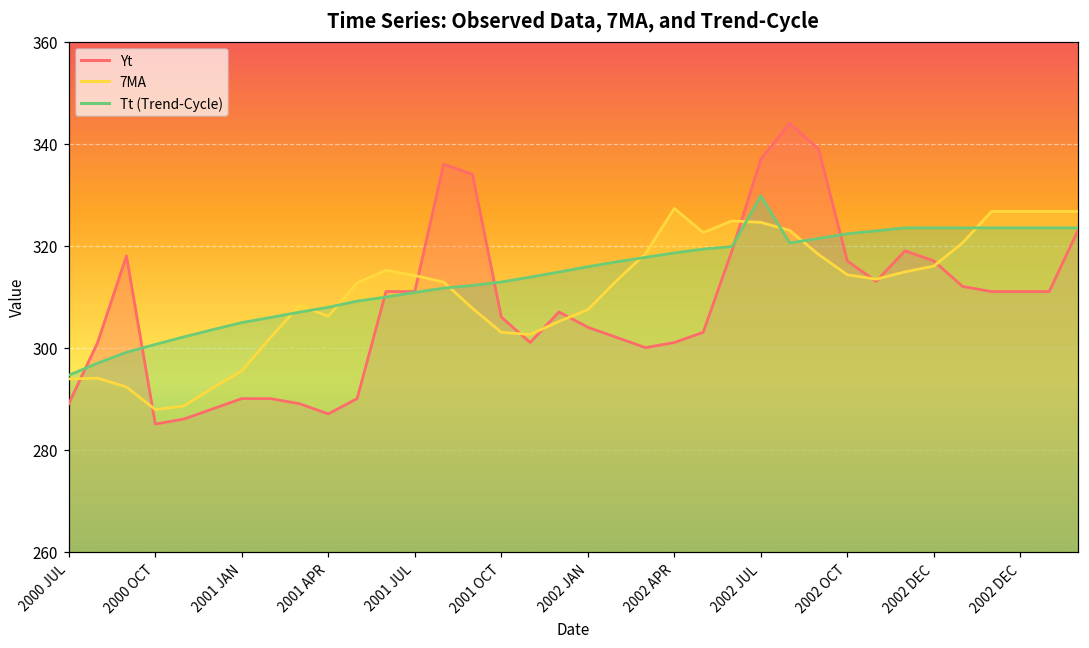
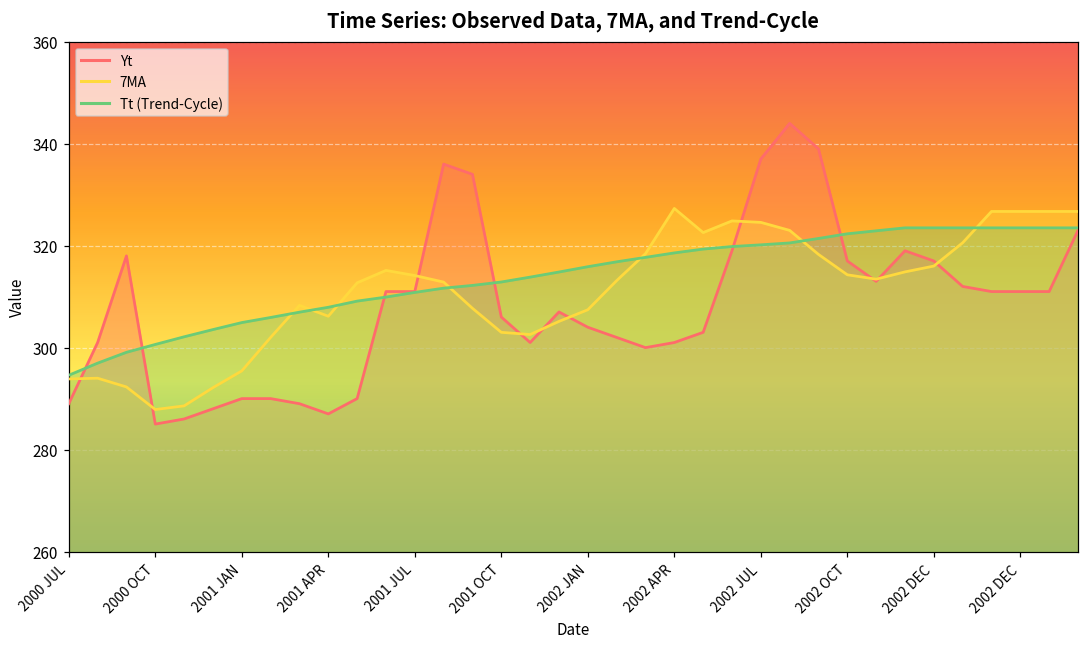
  {
    "Yt": {
      "2000 JUL": 289,
      "2000 OCT": 285,
      "2001 JAN": 290,
      "2001 APR": 287,
      "2001 OCT": 306,
      "2002 JAN": 304,
      "2002 APR": 301,
      "2002 JUL": 337,
      "2002 OCT": 317
    },
    "7MA": {
      "2000 JUL": 294,
      "2000 OCT": 288,
      "2001 JAN": 295,
      "2001 APR": 306,
      "2001 JUL": 314,
      "2001 OCT": 303,
      "2002 JAN": 307,
      "2002 APR": 327,
      "2002 JUL": 325,
      "2002 OCT": 314
    },
    "Tt (Trend-Cycle)": {
      "2000 JUL": 295,
      "2000 OCT": 301,
      "2001 JAN": 305,
      "2001 APR": 308,
      "2001 OCT": 313,
      "2002 JAN": 316,
      "2002 APR": 319,
-     "2002 JUL": 330,
+     "2002 JUL": 320,
      "2002 OCT": 322
    }
  }
